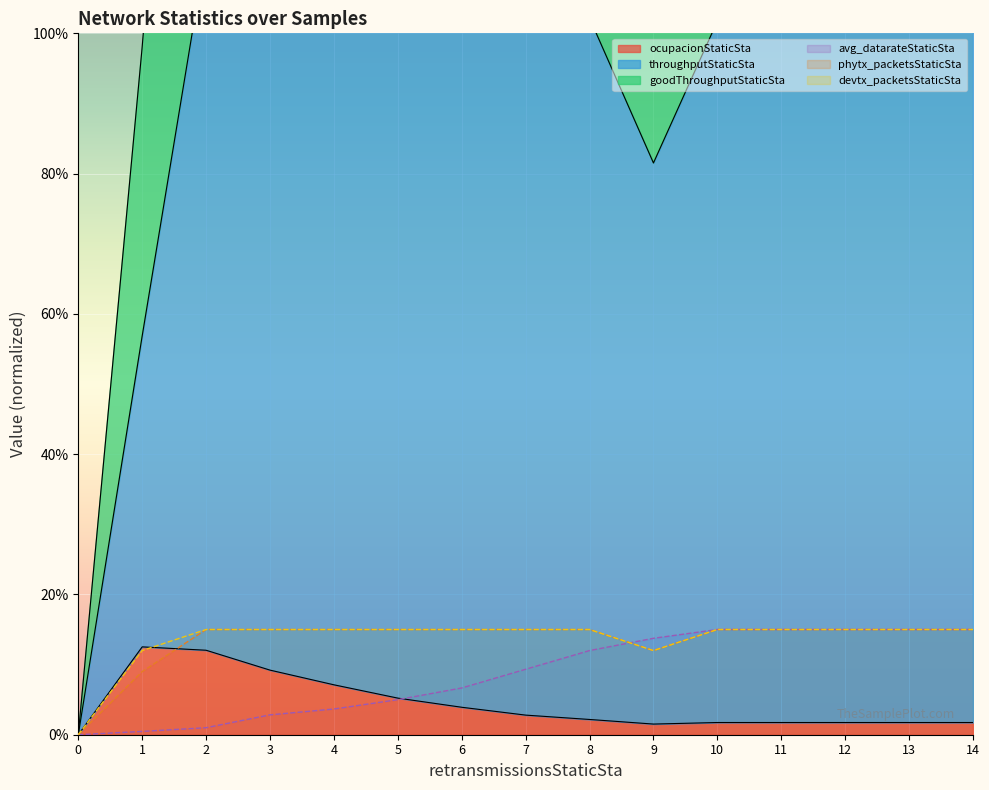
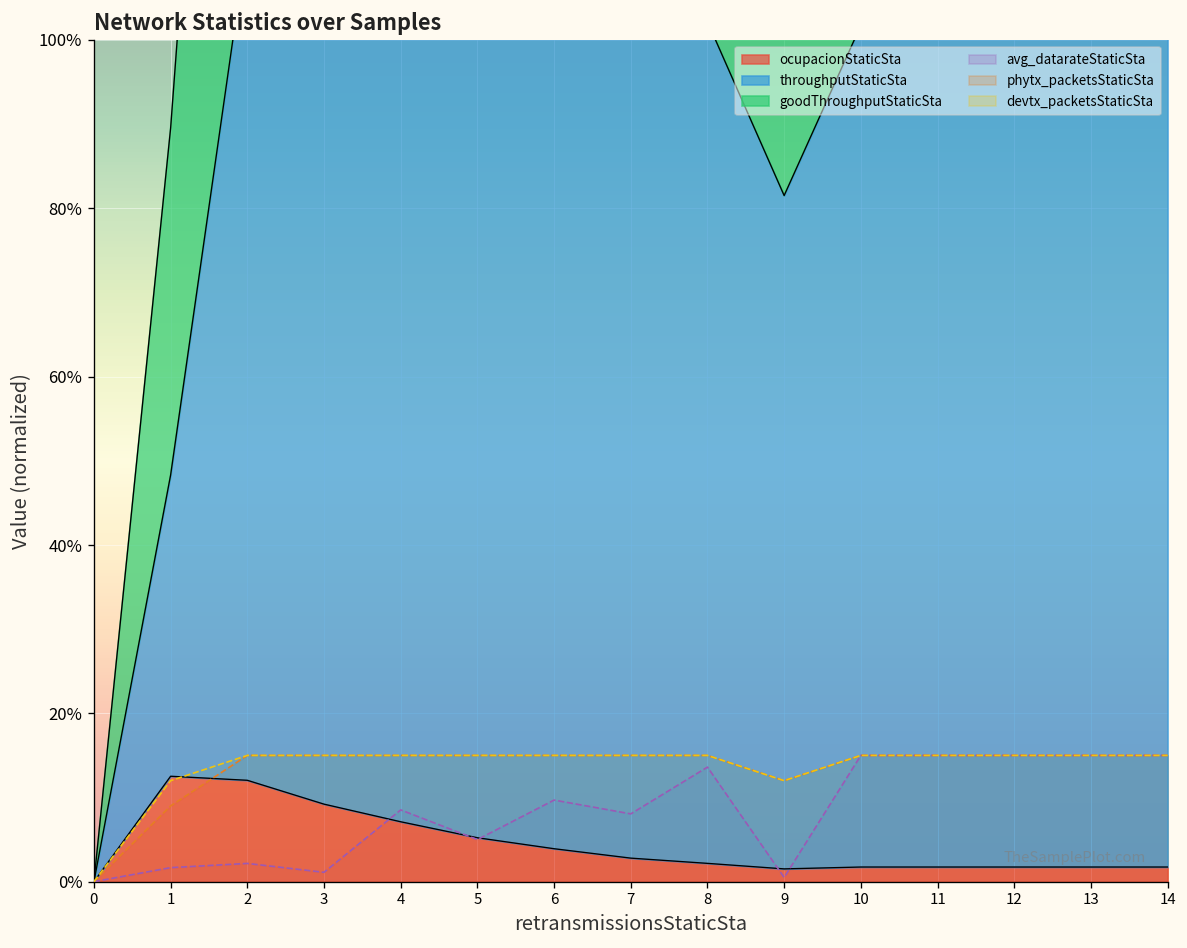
  {
    "throughputStaticSta": {
-     "1": "44%",
+     "1": "36%",
      "9": "80%"
    },
    "goodThroughputStaticSta": {
      "1": "41%"
    },
    "avg_datarateStaticSta": {
-     "1": "0%",
-     "2": "1%",
-     "3": "3%",
-     "4": "4%",
-     "6": "7%",
-     "7": "9%",
-     "8": "12%",
-     "9": "14%"
+     "1": "2%",
+     "2": "2%",
+     "3": "1%",
+     "4": "9%",
+     "6": "10%",
+     "7": "8%",
+     "8": "14%",
+     "9": "1%"
    }
  }
